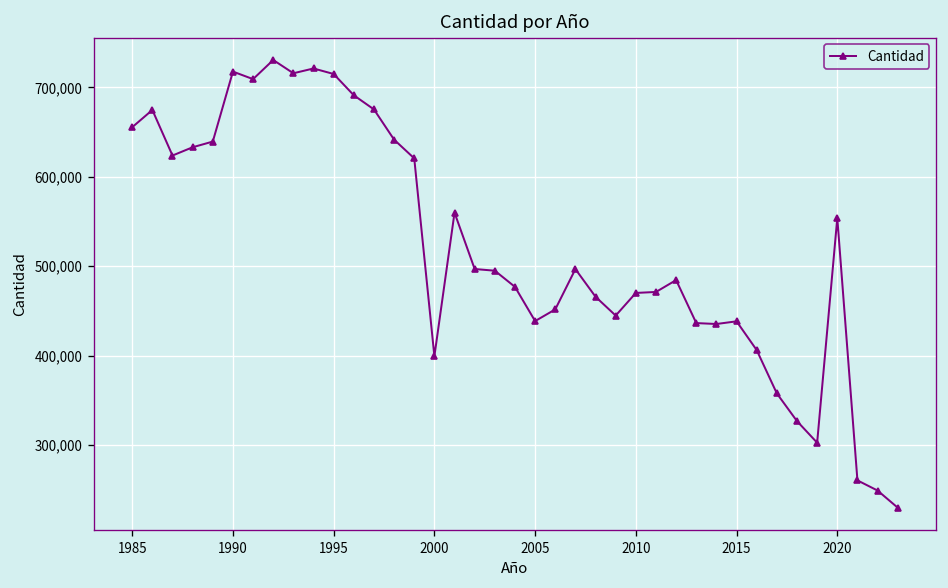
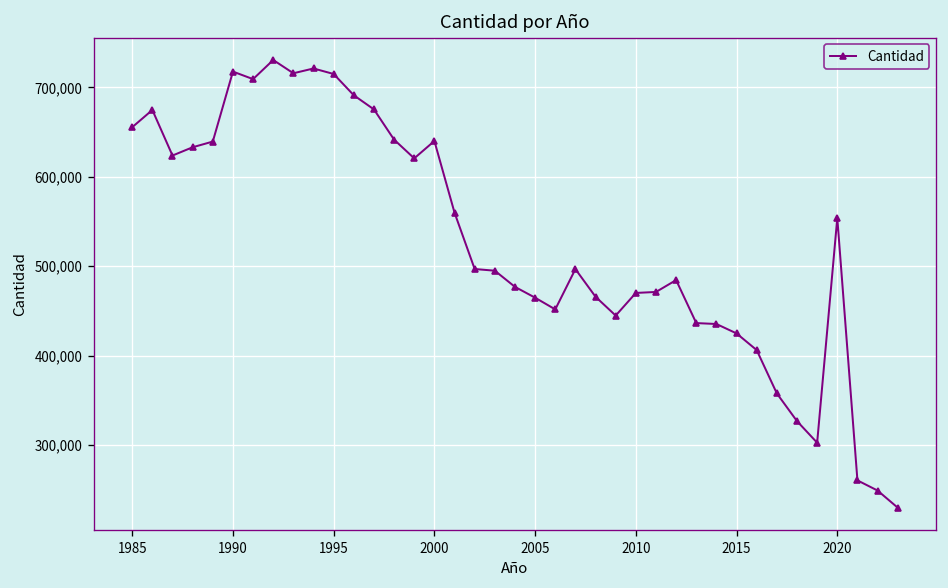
  {
    "1985": "660,000",
    "1990": "720,000",
    "1995": "720,000",
-   "2000": "400,000",
-   "2005": "440,000",
+   "2000": "640,000",
+   "2005": "460,000",
    "2010": "470,000",
-   "2015": "440,000",
+   "2015": "420,000",
    "2020": "550,000"
  }
